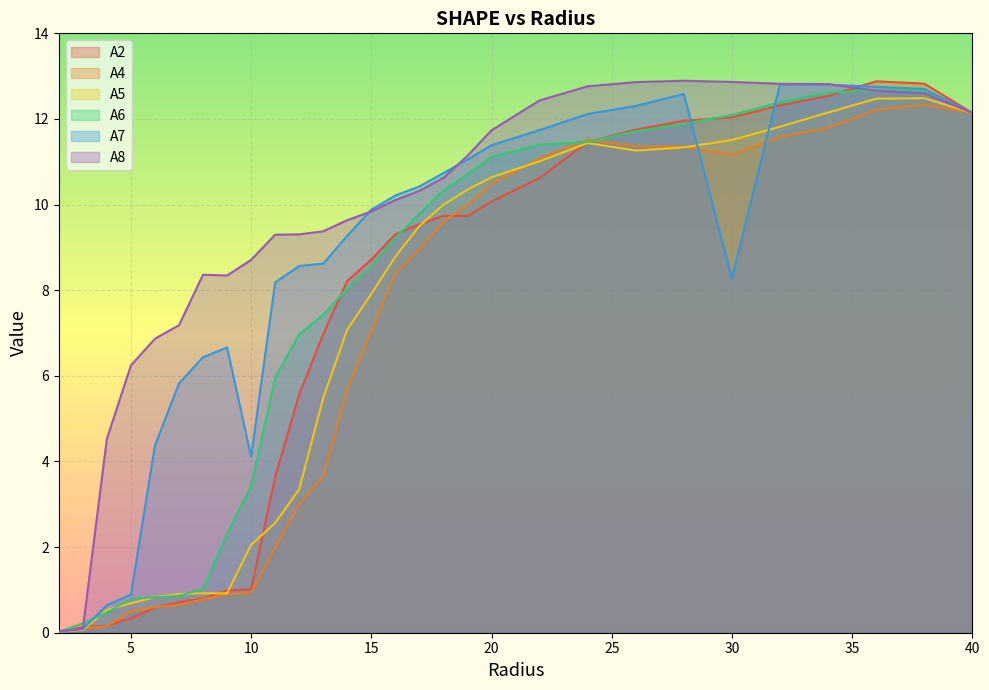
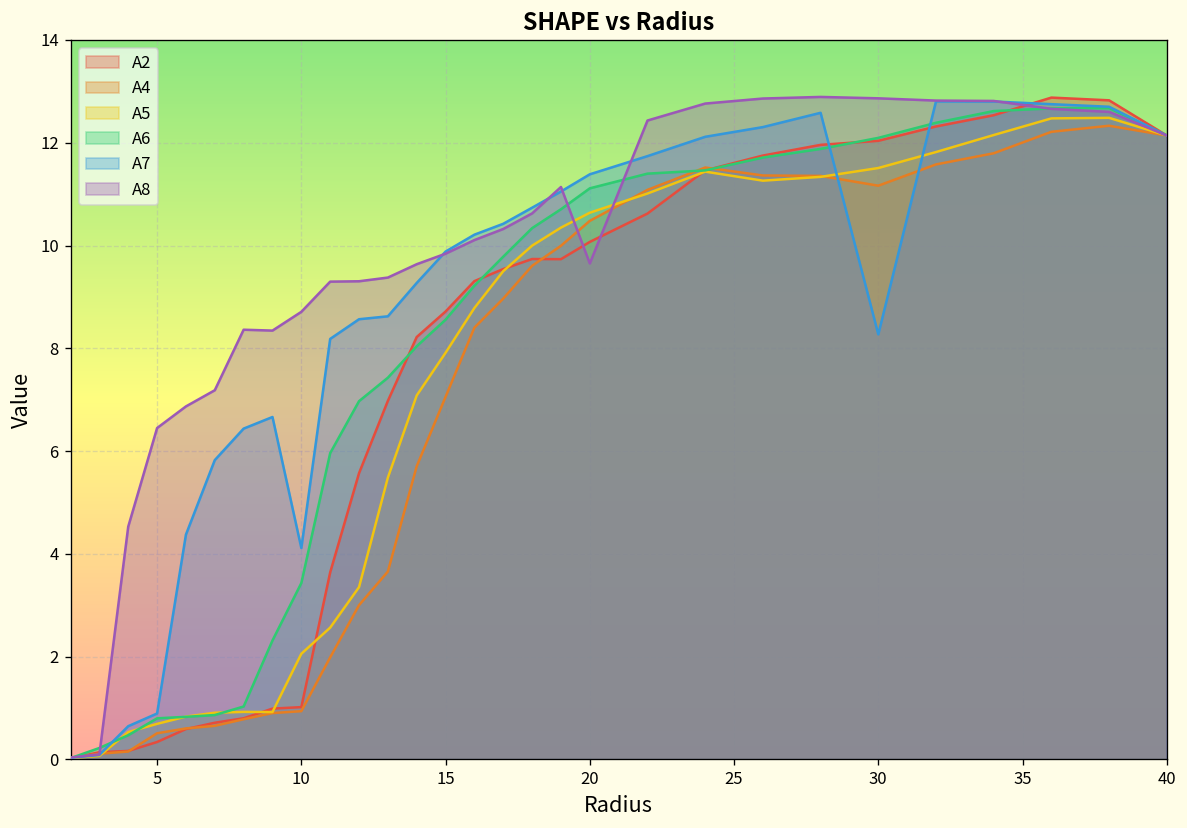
  {
    "A6": {
      "5": 0.8,
      "10": 3.4,
      "15": 8.6,
      "20": 11.1
    },
    "A7": {
      "5": 0.9,
      "10": 4.1,
      "20": 11.4,
      "30": 8.3
    },
    "A8": {
-     "5": 6.2,
+     "5": 6.4,
      "10": 8.7,
-     "20": 11.7,
+     "20": 9.7,
      "30": 12.9
    }
  }
